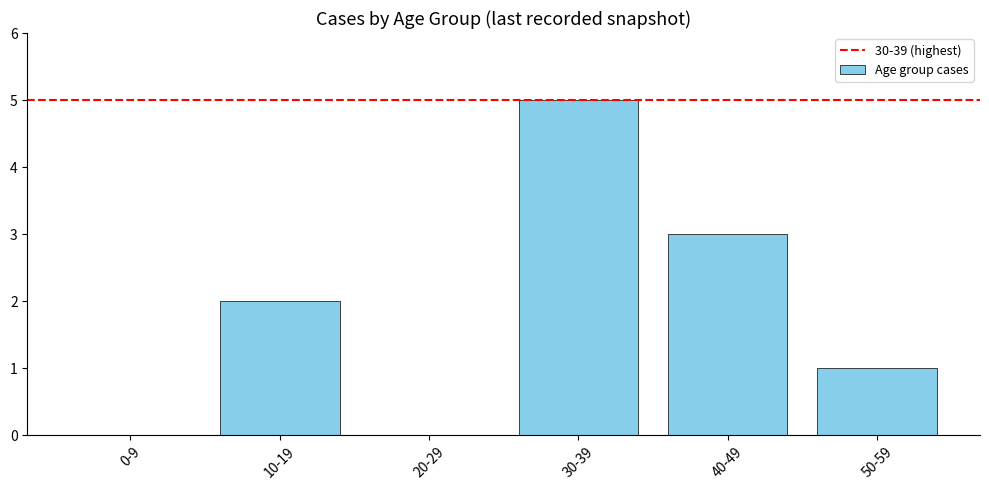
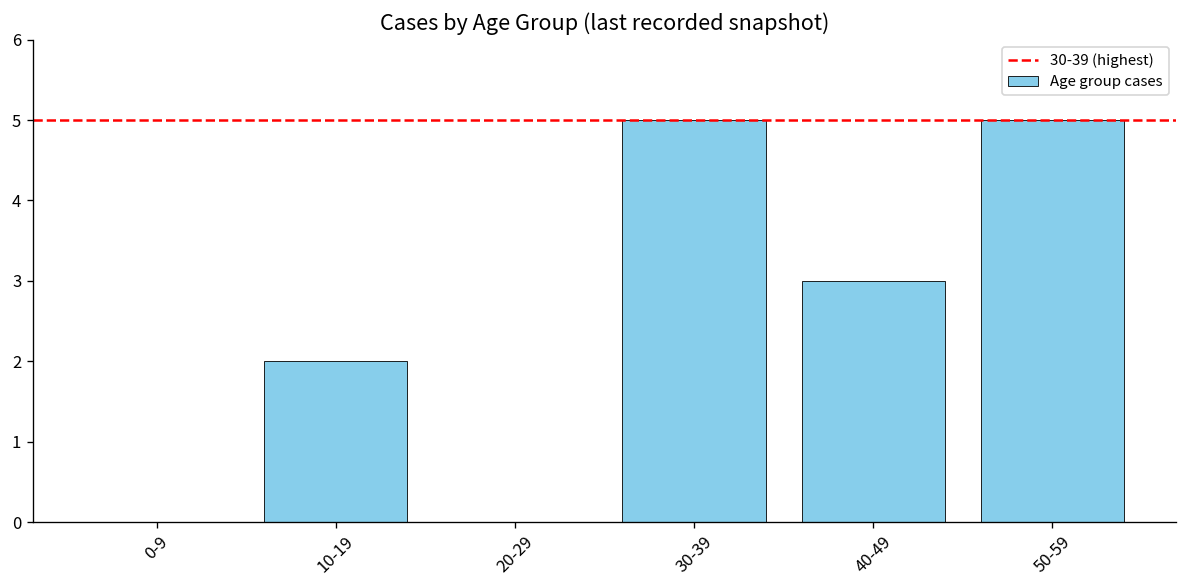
  {
    "0-9": 0,
    "10-19": 2,
    "20-29": 0,
    "30-39": 5,
    "40-49": 3,
-   "50-59": 1
+   "50-59": 5
  }
